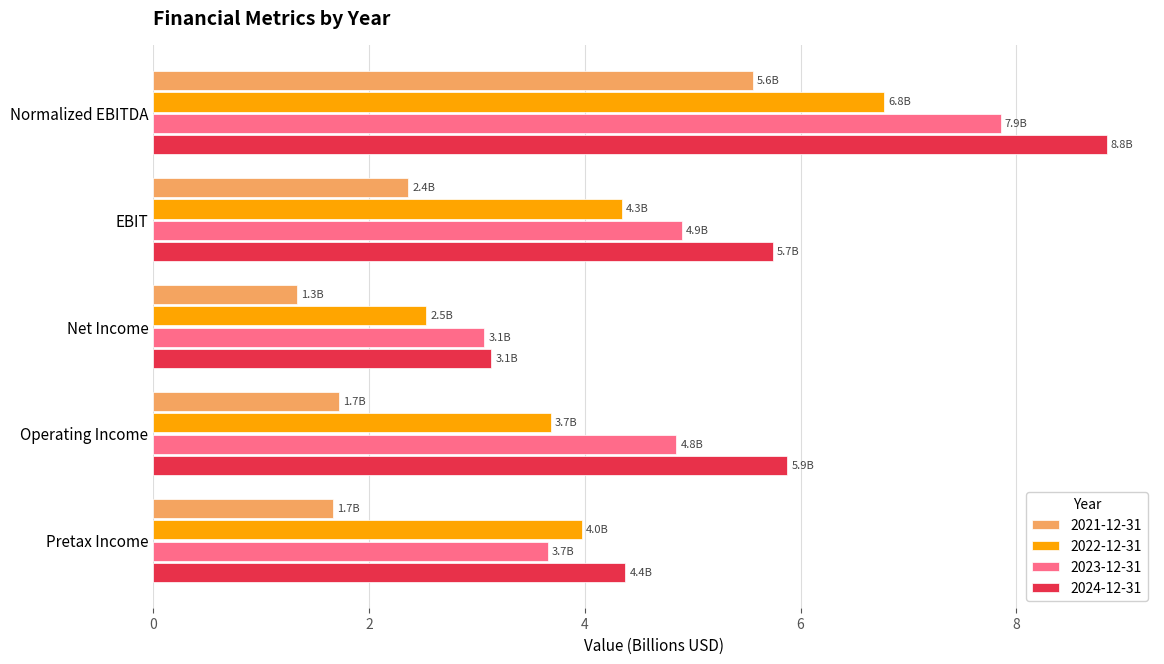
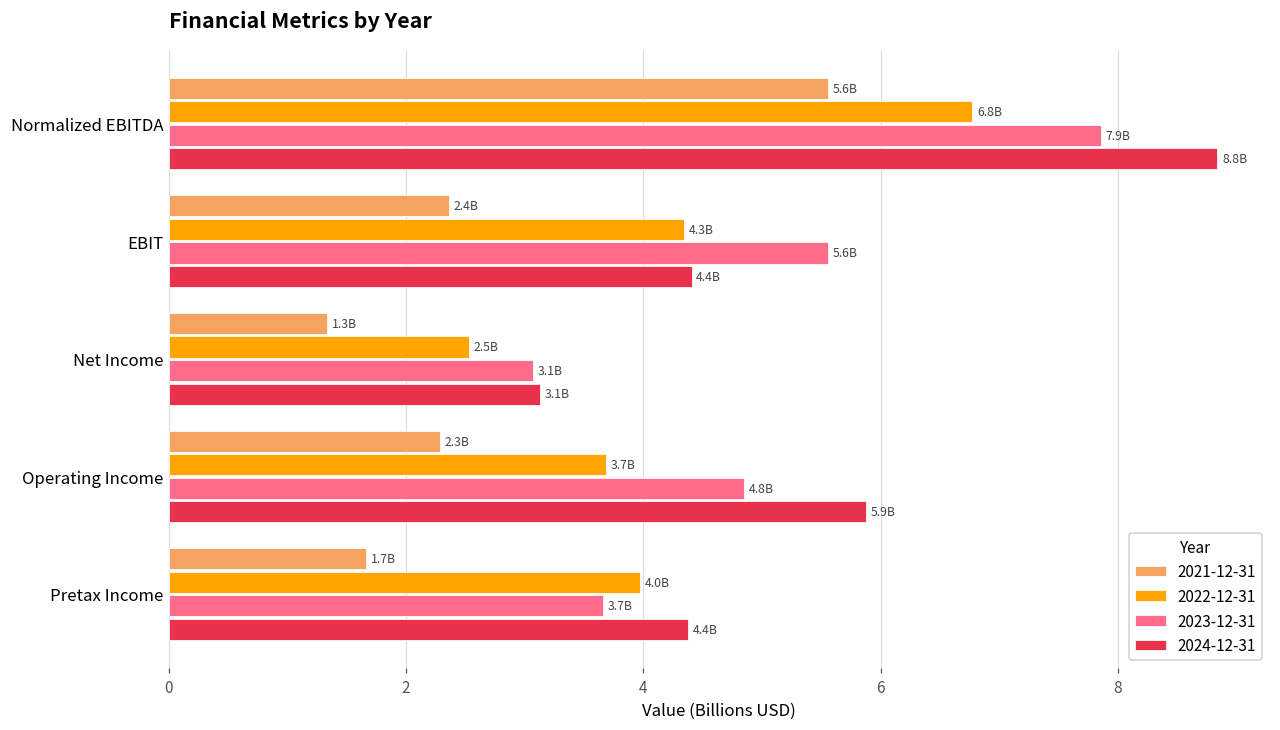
  {
    "2021-12-31": {
      "Normalized EBITDA": "5.6B",
      "EBIT": "2.4B",
      "Net Income": "1.3B",
-     "Operating Income": "1.7B",
+     "Operating Income": "2.3B",
      "Pretax Income": "1.7B"
    },
    "2022-12-31": {
      "Normalized EBITDA": "6.8B",
      "EBIT": "4.3B",
      "Net Income": "2.5B",
      "Operating Income": "3.7B",
      "Pretax Income": "4.0B"
    },
    "2023-12-31": {
      "Normalized EBITDA": "7.9B",
-     "EBIT": "4.9B",
+     "EBIT": "5.6B",
      "Net Income": "3.1B",
      "Operating Income": "4.8B",
      "Pretax Income": "3.7B"
    },
    "2024-12-31": {
      "Normalized EBITDA": "8.8B",
-     "EBIT": "5.7B",
+     "EBIT": "4.4B",
      "Net Income": "3.1B",
      "Operating Income": "5.9B",
      "Pretax Income": "4.4B"
    }
  }
